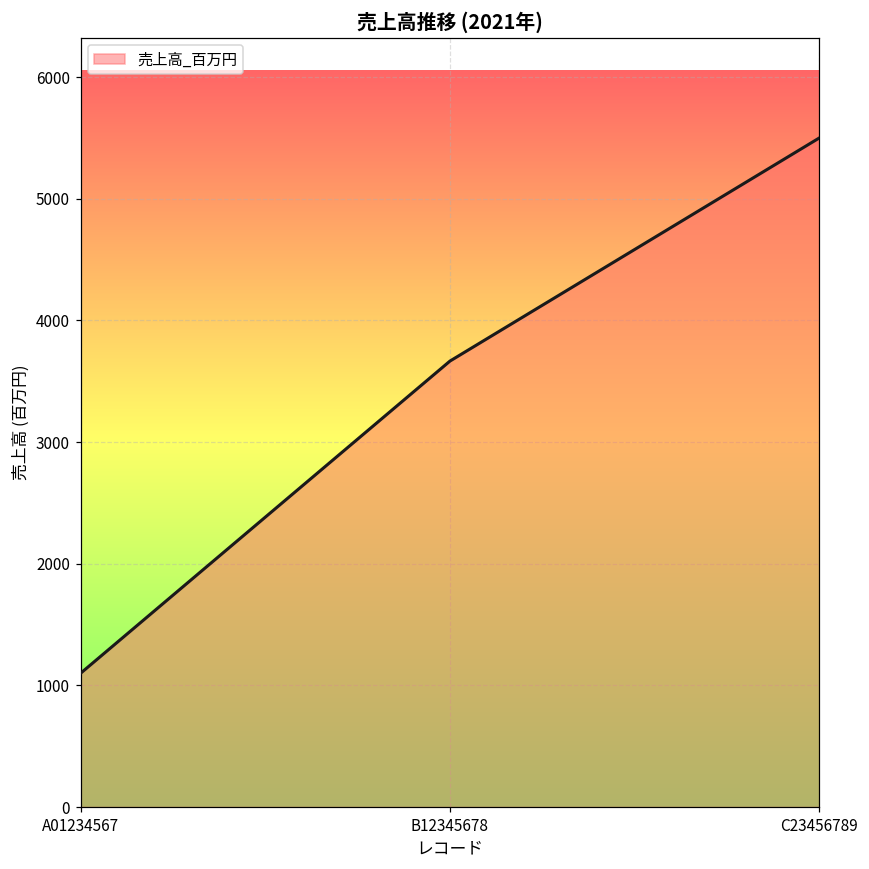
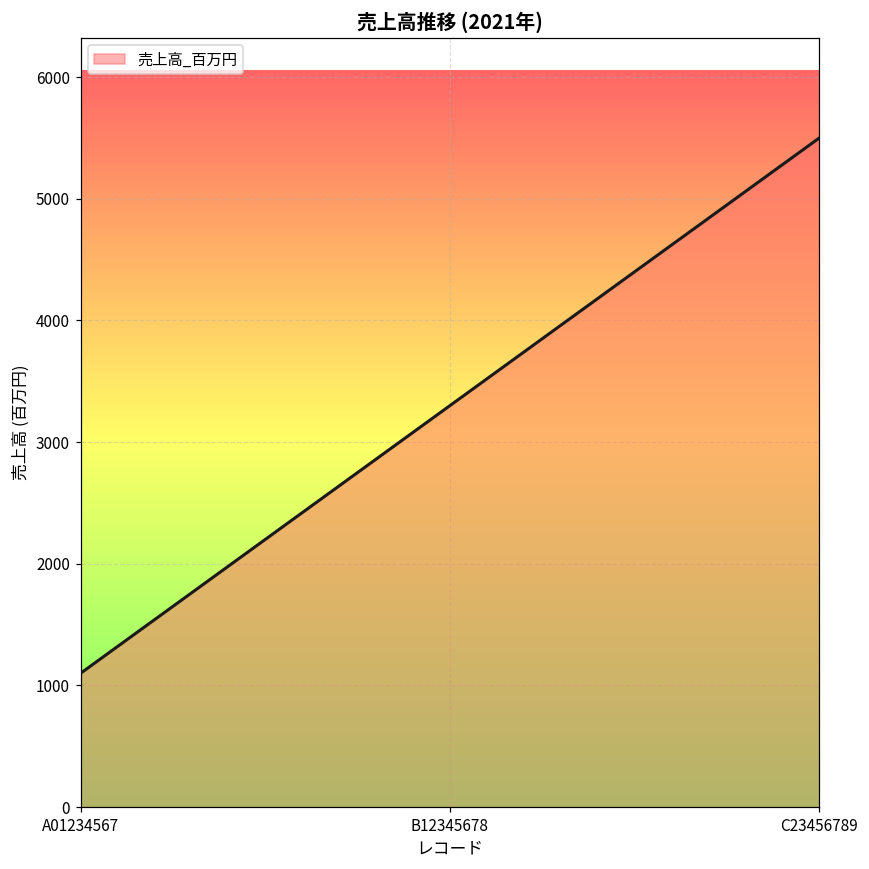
  {
    "A01234567": 1100,
-   "B12345678": 3670,
+   "B12345678": 3300,
    "C23456789": 5500
  }
